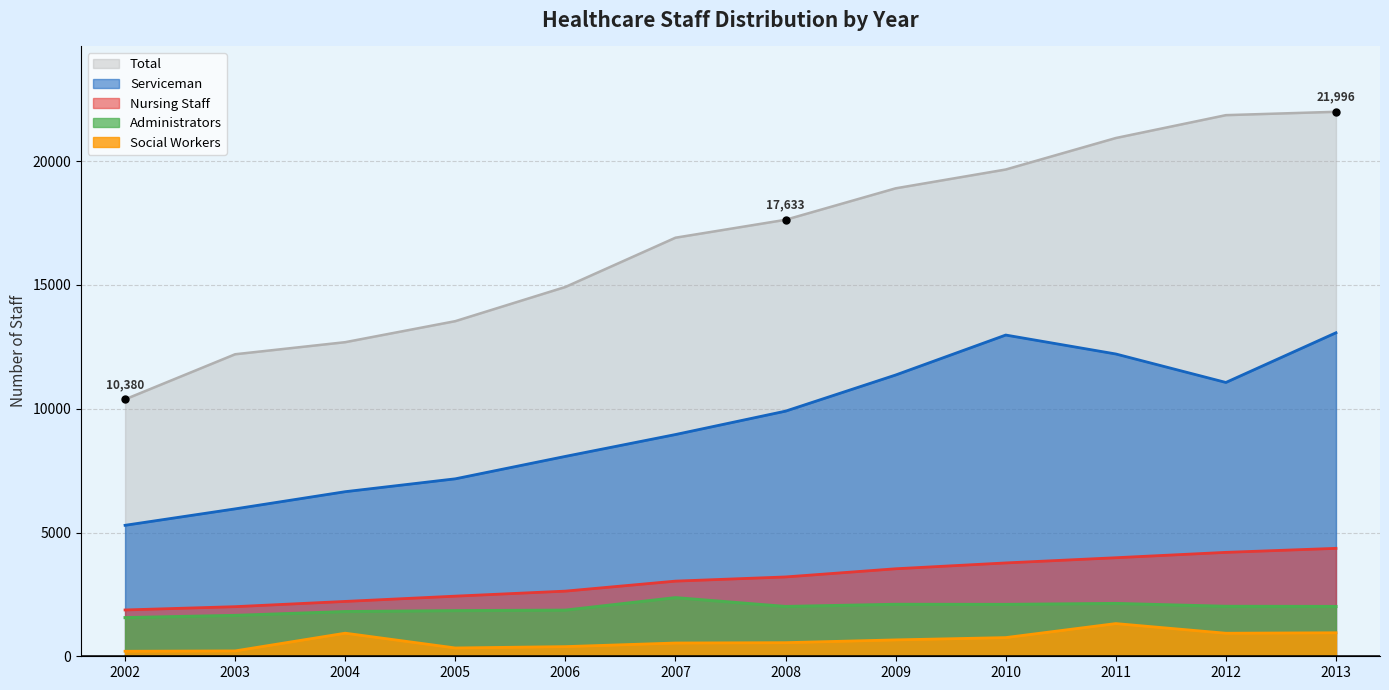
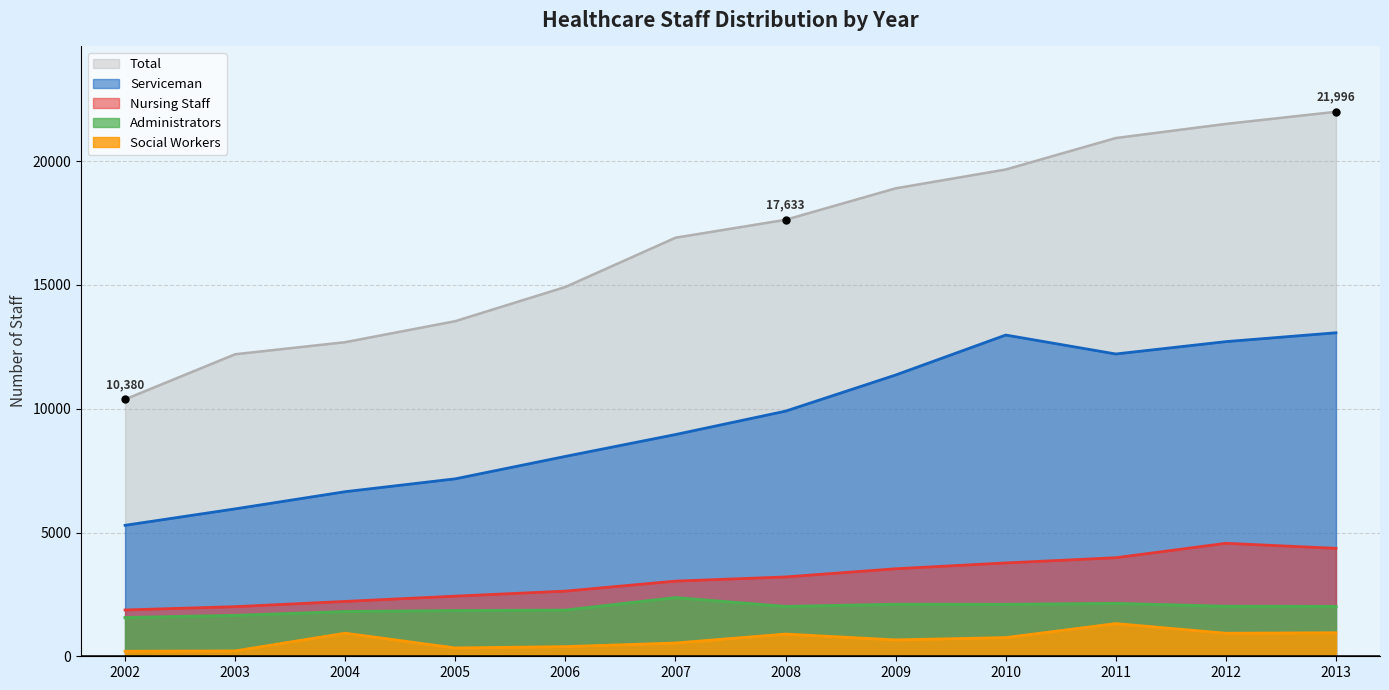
  {
    "Total": {
      "2003": 12200,
      "2004": 12700,
      "2005": 13500,
      "2006": 14900,
      "2007": 16900,
      "2009": 18900,
      "2010": 19700,
      "2011": 20900,
-     "2012": 21900
+     "2012": 21500
    },
    "Serviceman": {
      "2002": 5300,
      "2003": 6000,
      "2004": 6600,
      "2005": 7200,
      "2006": 8100,
      "2007": 9000,
      "2008": 9900,
      "2009": 11400,
      "2010": 13000,
      "2011": 12200,
-     "2012": 11100,
+     "2012": 12700,
      "2013": 13100
    },
    "Nursing Staff": {
      "2002": 1900,
      "2003": 2000,
      "2004": 2200,
      "2005": 2400,
      "2006": 2600,
      "2007": 3000,
      "2008": 3200,
      "2009": 3500,
      "2010": 3800,
      "2011": 4000,
-     "2012": 4200,
+     "2012": 4600,
      "2013": 4400
    },
    "Administrators": {
      "2002": 1600,
      "2003": 1700,
      "2004": 1800,
      "2005": 1800,
      "2006": 1900,
      "2007": 2400,
      "2008": 2000,
      "2009": 2100,
      "2010": 2100,
      "2011": 2100,
      "2012": 2000,
      "2013": 2000
    },
    "Social Workers": {
      "2002": 200,
      "2003": 200,
      "2004": 900,
      "2005": 300,
      "2006": 400,
      "2007": 500,
-     "2008": 600,
+     "2008": 900,
      "2009": 700,
      "2010": 800,
      "2011": 1300,
      "2012": 900,
      "2013": 1000
    }
  }
